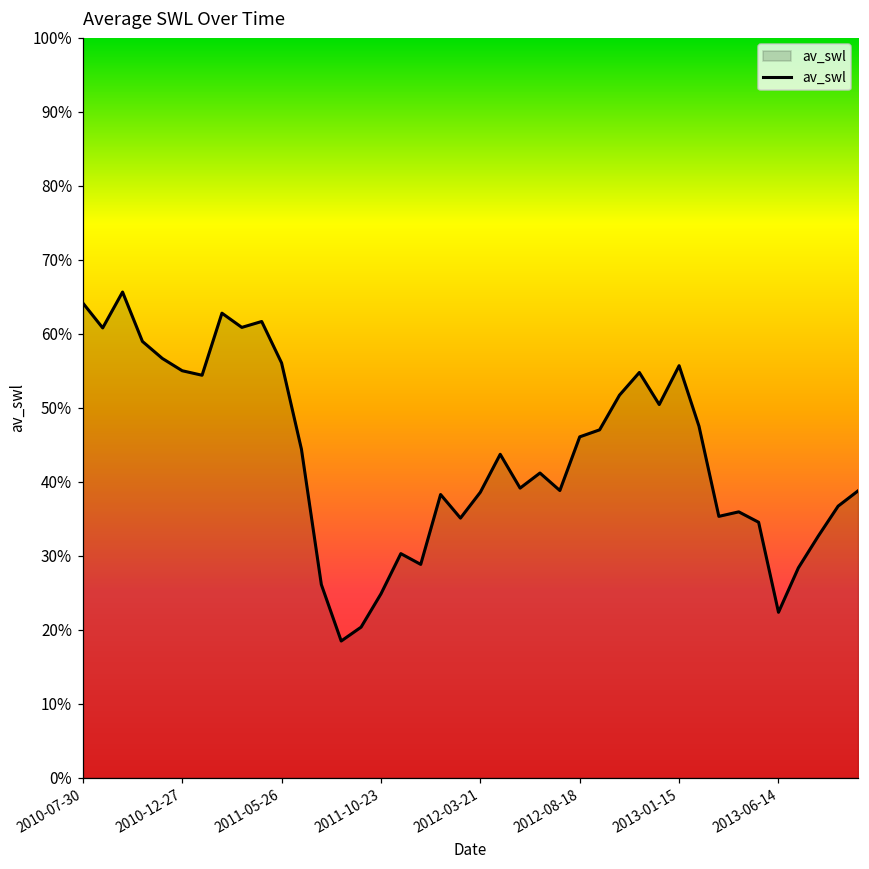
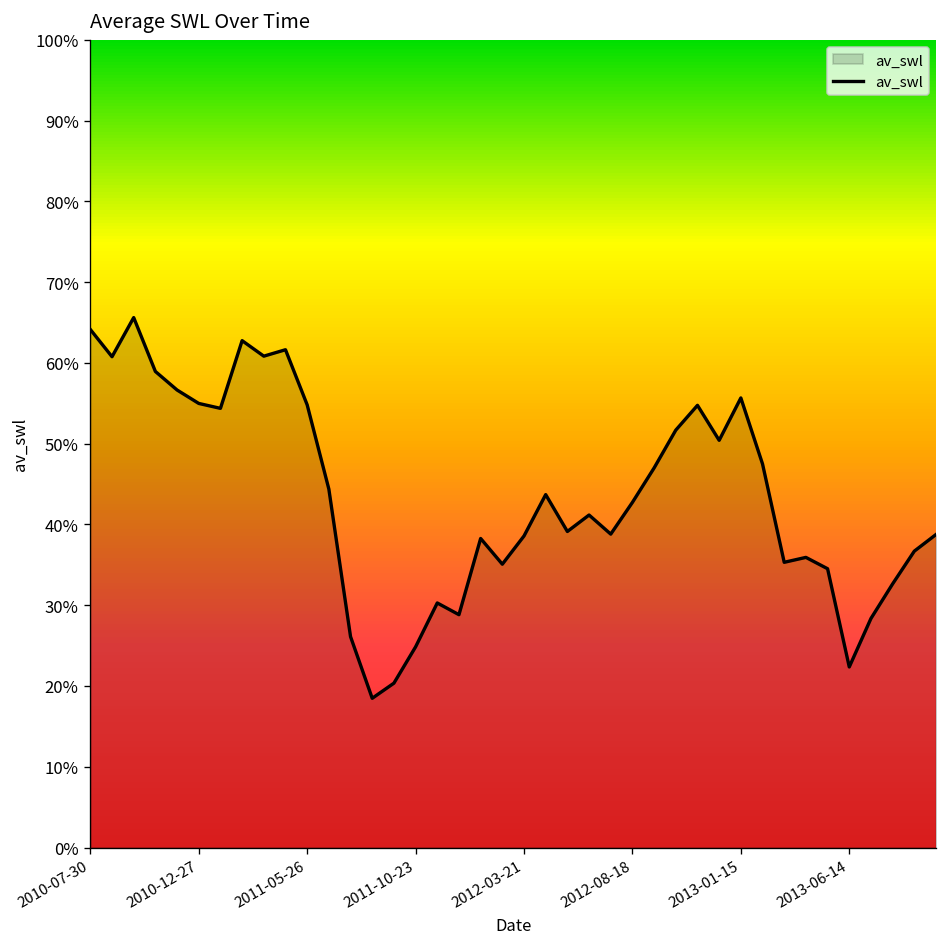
  {
    "2010-07-30": "64%",
    "2010-12-27": "55%",
-   "2011-05-26": "56%",
+   "2011-05-26": "55%",
    "2011-10-23": "25%",
    "2012-03-21": "39%",
-   "2012-08-18": "46%",
+   "2012-08-18": "43%",
    "2013-01-15": "56%",
    "2013-06-14": "22%"
  }
